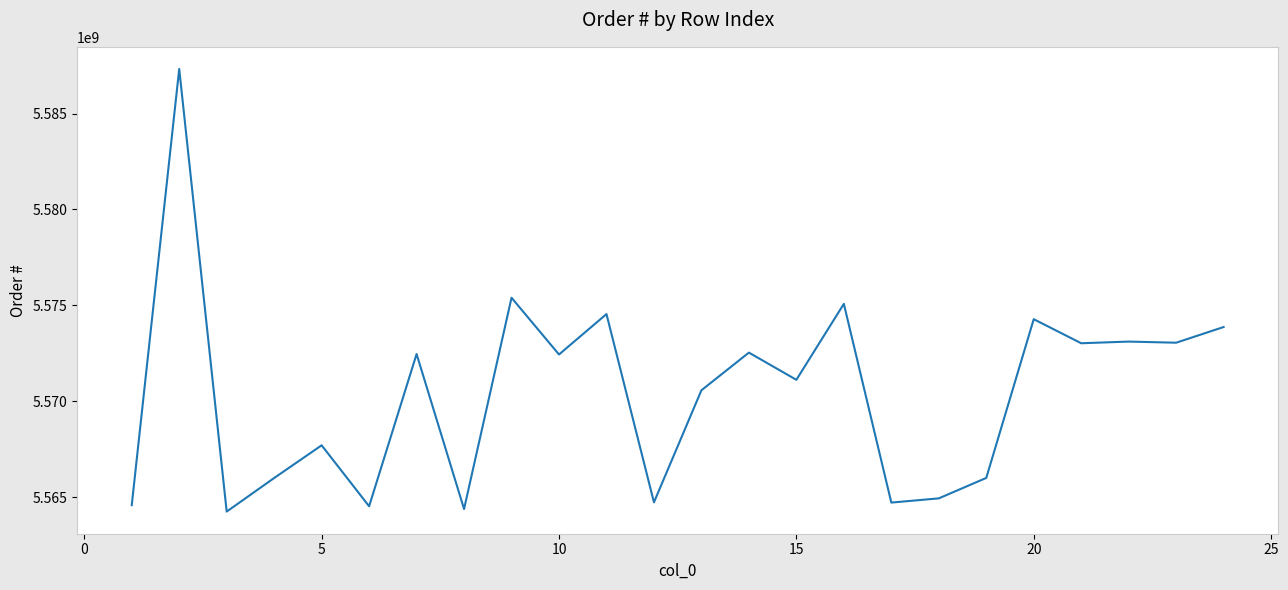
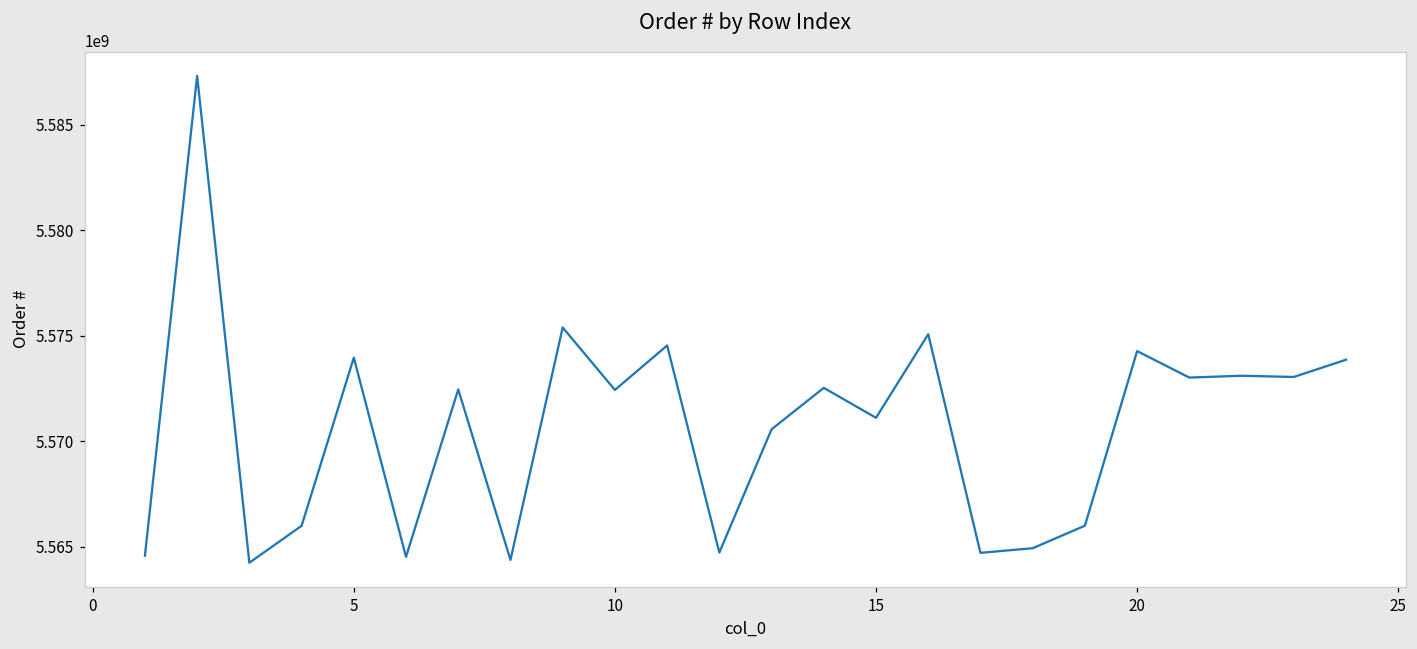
  {
-   "5": 5567700000,
+   "5": 5574000000,
    "10": 5572400000,
    "15": 5571100000,
    "20": 5574300000
  }
